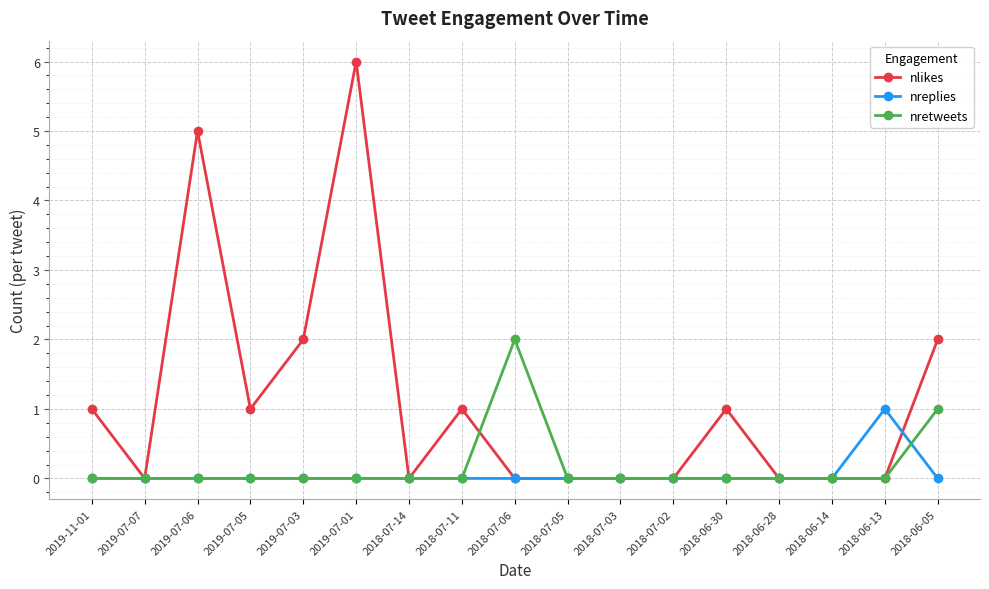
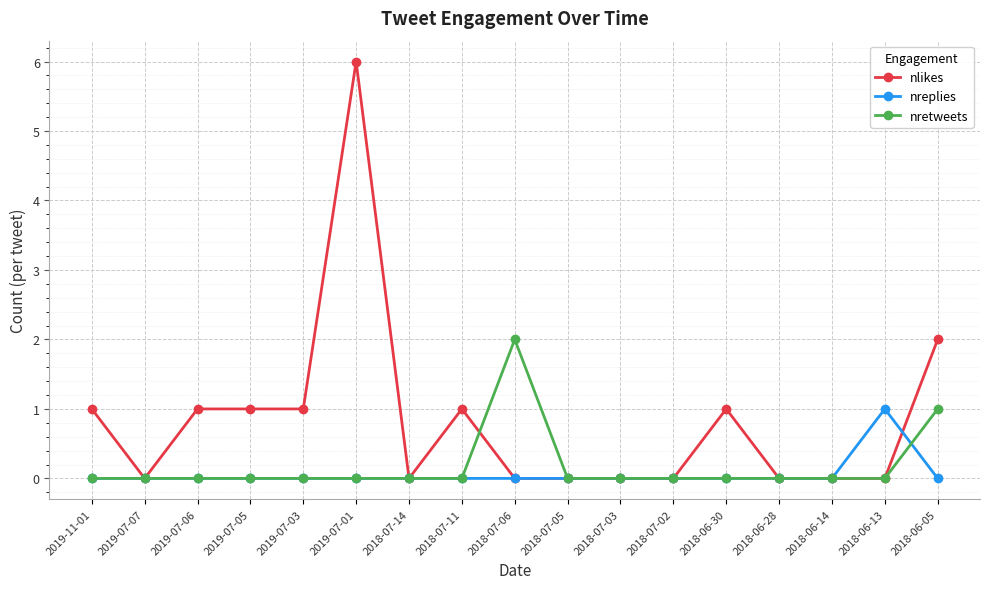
  {
    "nlikes": {
      "2019-11-01": 1,
-     "2019-07-06": 5,
+     "2019-07-06": 1,
      "2019-07-05": 1,
-     "2019-07-03": 2,
+     "2019-07-03": 1,
      "2019-07-01": 6,
      "2018-07-11": 1,
      "2018-06-30": 1,
      "2018-06-05": 2
    },
    "nreplies": {
      "2018-06-13": 1,
      "2018-06-05": 0
    },
    "nretweets": {
      "2018-07-06": 2,
      "2018-06-05": 1
    }
  }
